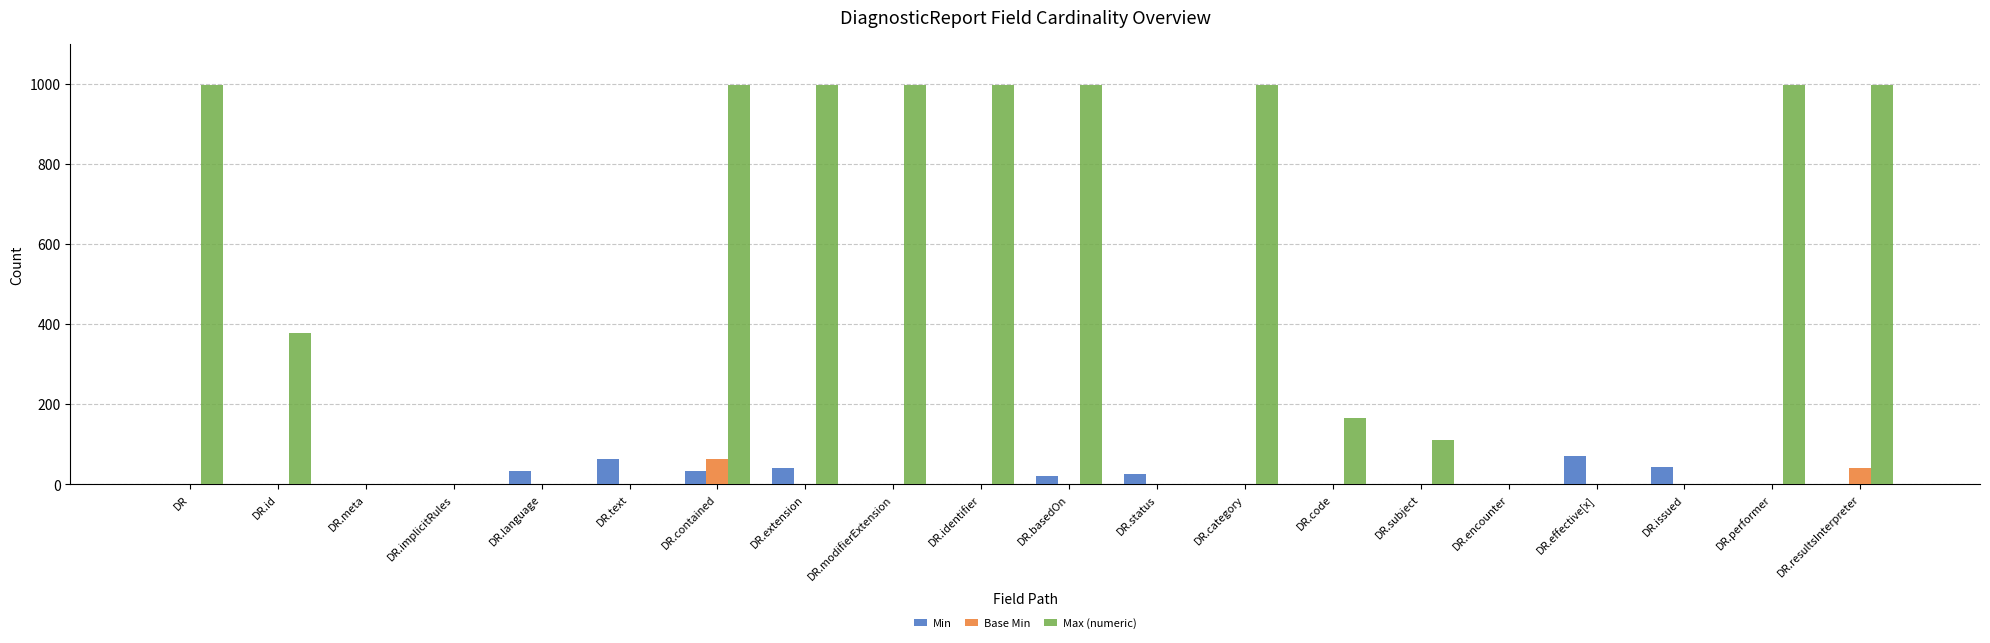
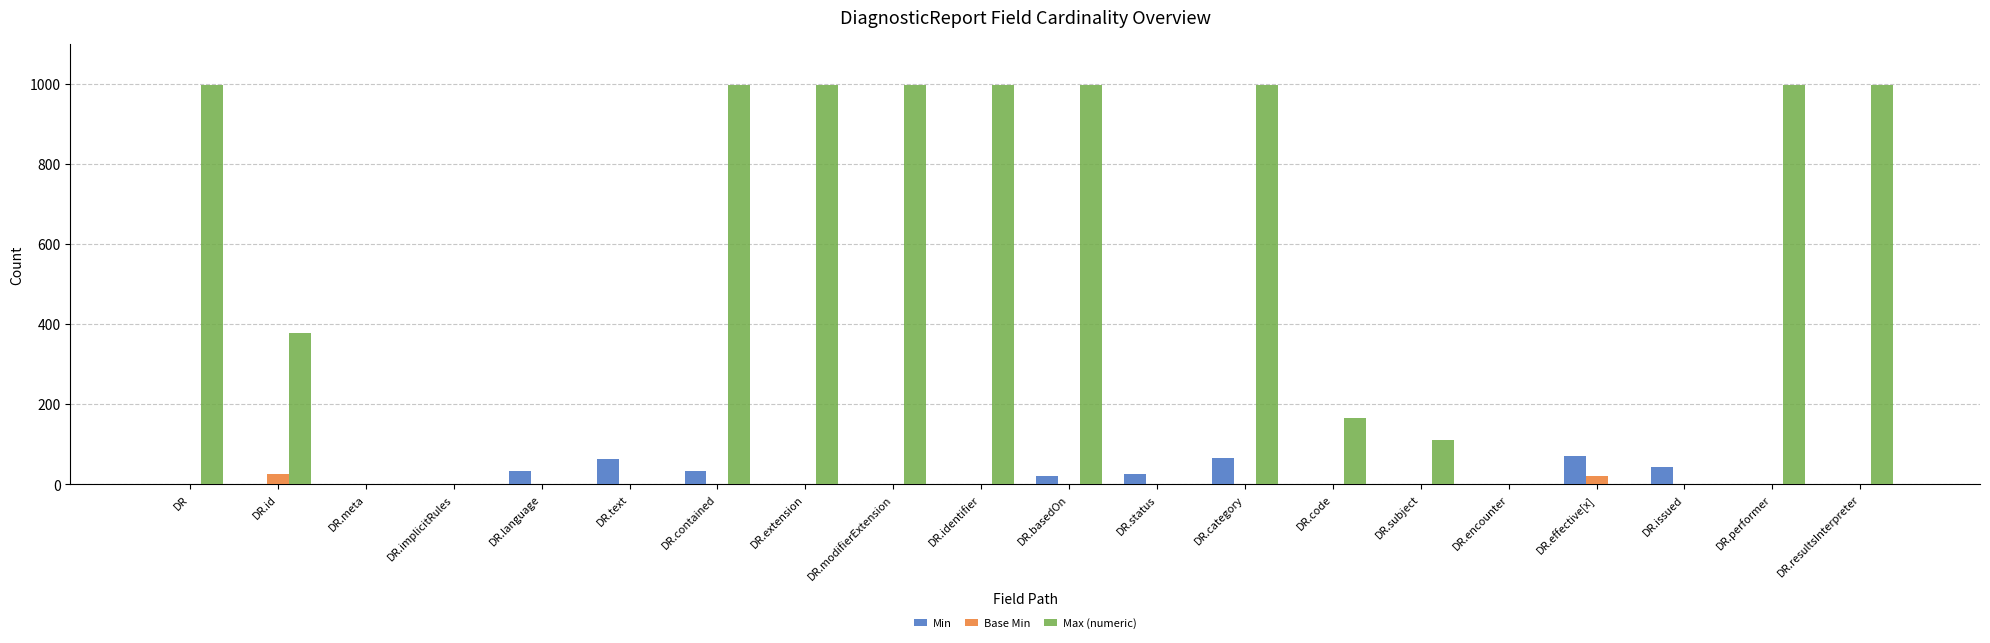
  {
    "Min": {
      "DR": 0,
      "DR.id": 0,
      "DR.meta": 0,
      "DR.implicitRules": 0,
      "DR.language": 30,
      "DR.text": 60,
      "DR.contained": 30,
-     "DR.extension": 40,
+     "DR.extension": 0,
      "DR.modifierExtension": 0,
      "DR.identifier": 0,
      "DR.basedOn": 20,
      "DR.status": 30,
-     "DR.category": 0,
+     "DR.category": 70,
      "DR.subject": 0,
      "DR.encounter": 0,
      "DR.effective[x]": 70,
      "DR.issued": 40,
      "DR.performer": 0,
      "DR.resultsInterpreter": 0
    },
    "Base Min": {
      "DR": 0,
-     "DR.id": 0,
+     "DR.id": 30,
      "DR.meta": 0,
      "DR.implicitRules": 0,
      "DR.language": 0,
      "DR.text": 0,
-     "DR.contained": 60,
+     "DR.contained": 0,
      "DR.extension": 0,
      "DR.modifierExtension": 0,
      "DR.identifier": 0,
      "DR.basedOn": 0,
      "DR.category": 0,
      "DR.subject": 0,
      "DR.encounter": 0,
-     "DR.effective[x]": 0,
+     "DR.effective[x]": 20,
      "DR.issued": 0,
      "DR.performer": 0,
-     "DR.resultsInterpreter": 40
+     "DR.resultsInterpreter": 0
    },
    "Max (numeric)": {
      "DR": 1000,
      "DR.id": 380,
      "DR.contained": 1000,
      "DR.extension": 1000,
      "DR.modifierExtension": 1000,
      "DR.identifier": 1000,
      "DR.basedOn": 1000,
      "DR.category": 1000,
      "DR.code": 170,
      "DR.subject": 110,
      "DR.performer": 1000,
      "DR.resultsInterpreter": 1000
    }
  }
